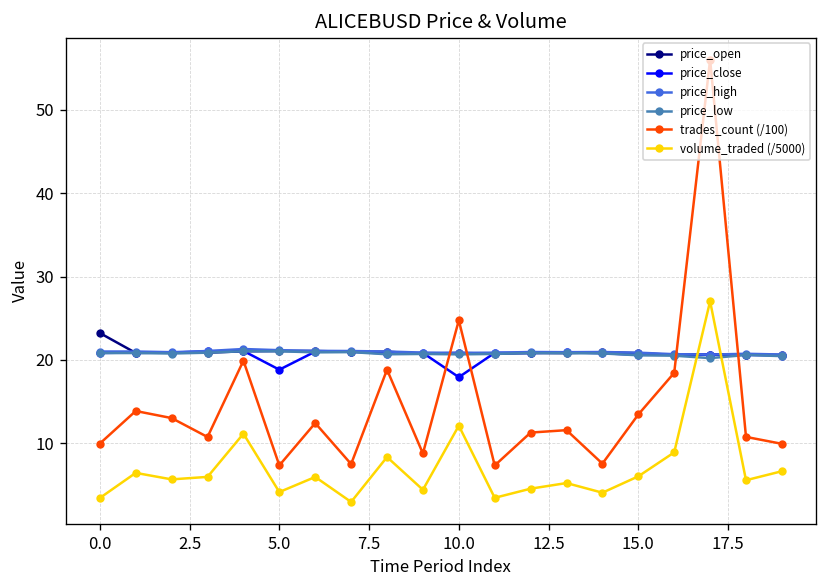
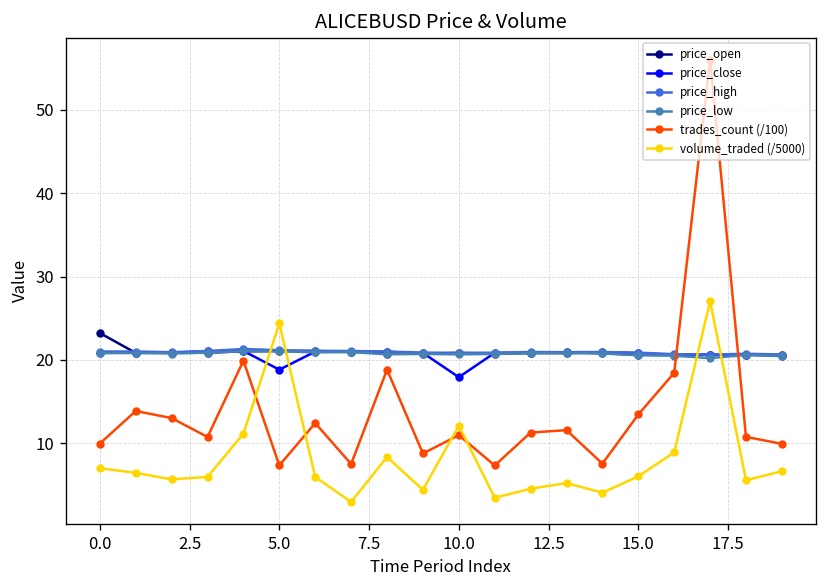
  {
    "price_open": {
      "0.0": 23
    },
    "price_close": {
      "5.0": 19,
      "10.0": 18
    },
    "trades_count (/100)": {
      "0.0": 10,
      "5.0": 7,
-     "10.0": 25,
+     "10.0": 11,
      "15.0": 13
    },
    "volume_traded (/5000)": {
-     "0.0": 3,
-     "5.0": 4,
+     "0.0": 7,
+     "5.0": 24,
      "10.0": 12,
      "15.0": 6
    }
  }
